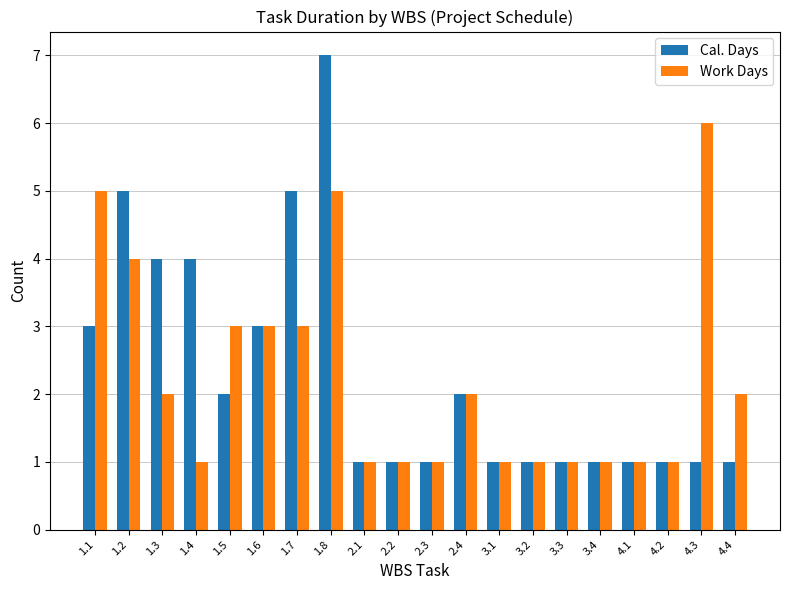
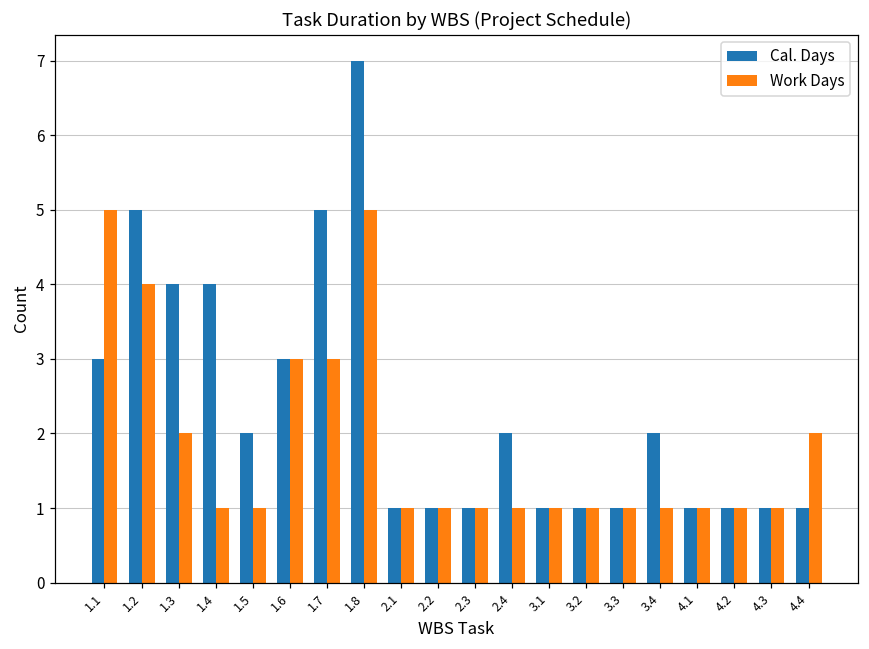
  {
    "Cal. Days": {
      "1.1": 3,
      "1.2": 5,
      "1.3": 4,
      "1.4": 4,
      "1.5": 2,
      "1.6": 3,
      "1.7": 5,
      "1.8": 7,
      "2.1": 1,
      "2.2": 1,
      "2.3": 1,
      "2.4": 2,
      "3.1": 1,
      "3.2": 1,
      "3.3": 1,
-     "3.4": 1,
+     "3.4": 2,
      "4.1": 1,
      "4.2": 1,
      "4.3": 1,
      "4.4": 1
    },
    "Work Days": {
      "1.1": 5,
      "1.2": 4,
      "1.3": 2,
      "1.4": 1,
-     "1.5": 3,
+     "1.5": 1,
      "1.6": 3,
      "1.7": 3,
      "1.8": 5,
      "2.1": 1,
      "2.2": 1,
      "2.3": 1,
-     "2.4": 2,
+     "2.4": 1,
      "3.1": 1,
      "3.2": 1,
      "3.3": 1,
      "3.4": 1,
      "4.1": 1,
      "4.2": 1,
-     "4.3": 6,
+     "4.3": 1,
      "4.4": 2
    }
  }
